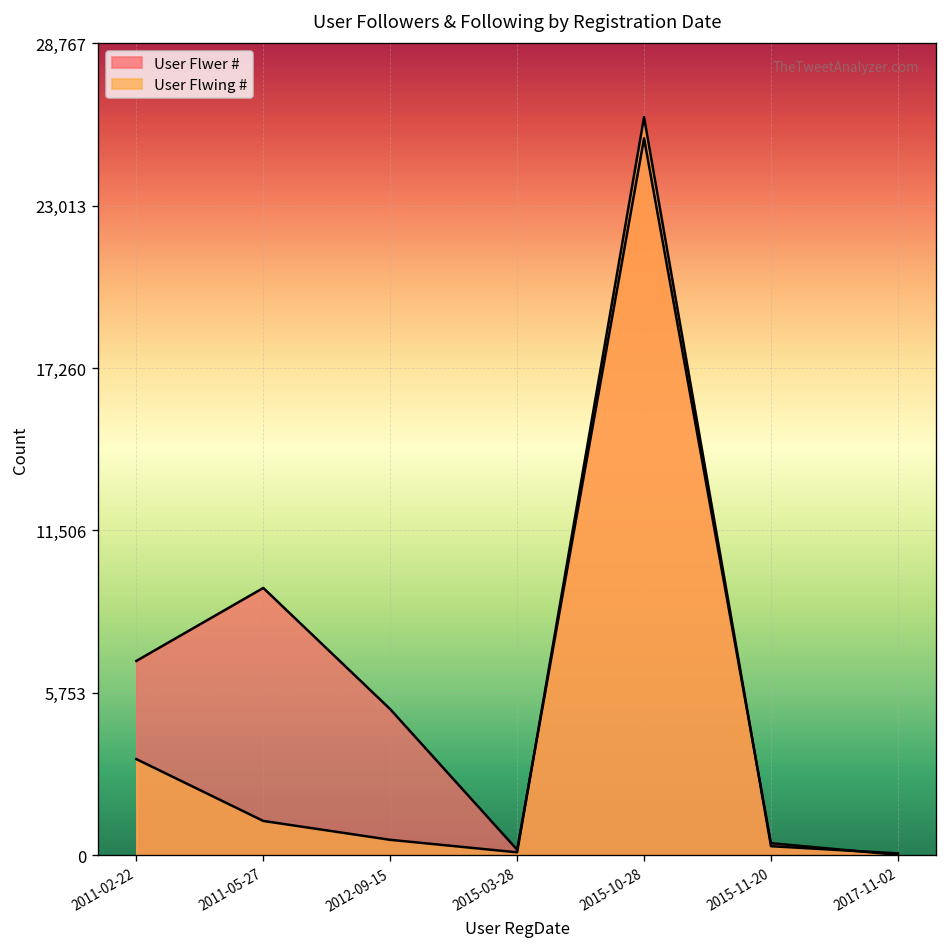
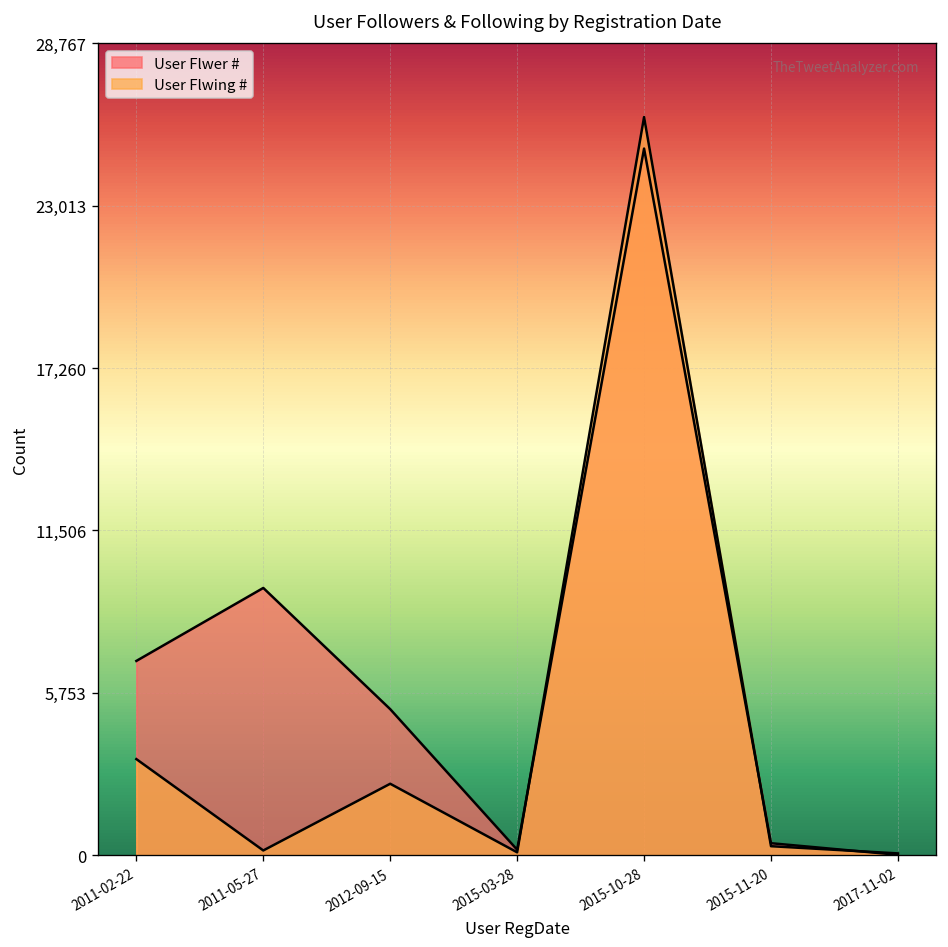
  {
    "User Flwer #": {
      "2011-02-22": "6,900",
      "2011-05-27": "9,500",
      "2012-09-15": "5,200",
-     "2015-10-28": "25,400"
+     "2015-10-28": "25,000"
    },
    "User Flwing #": {
      "2011-02-22": "3,400",
-     "2011-05-27": "1,200",
-     "2012-09-15": "500",
+     "2011-05-27": "200",
+     "2012-09-15": "2,500",
      "2015-10-28": "26,200"
    }
  }
